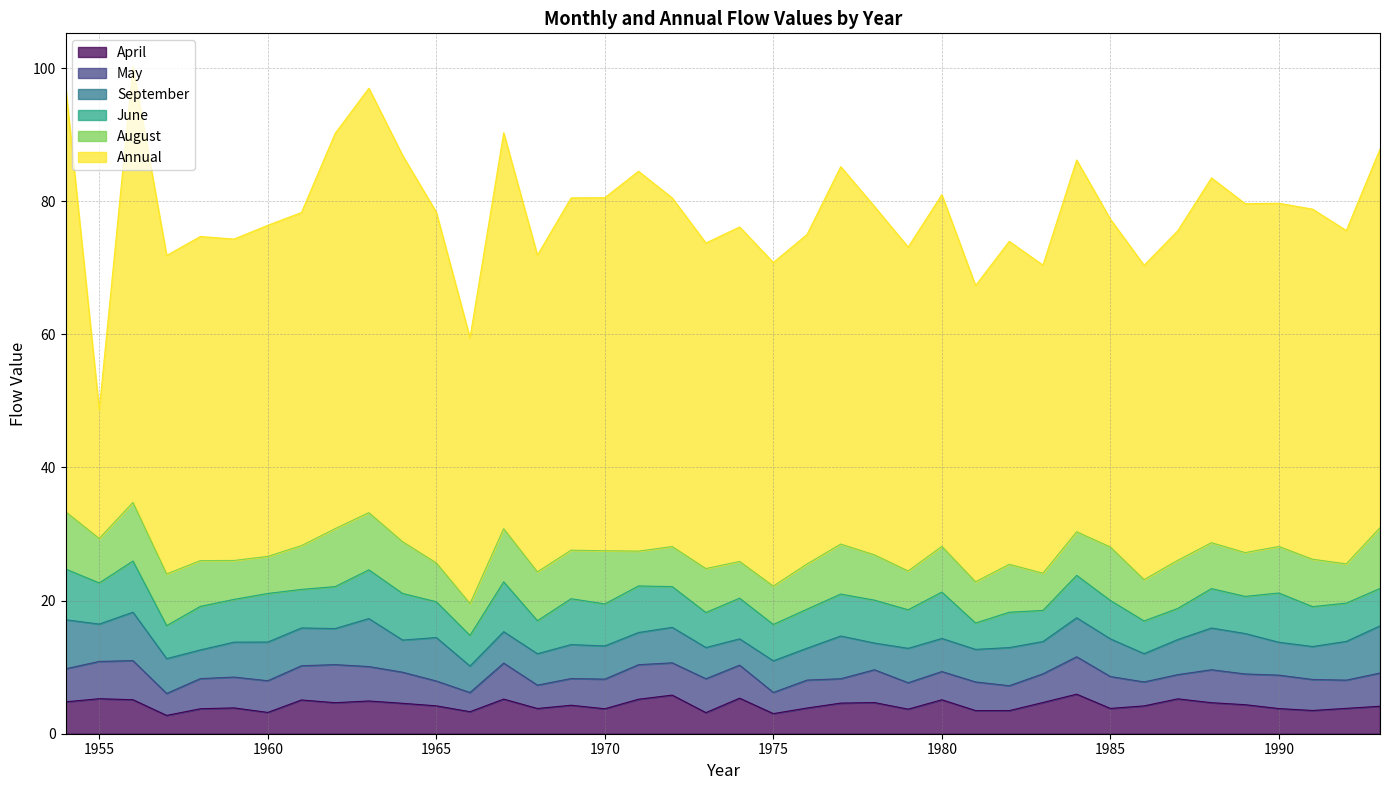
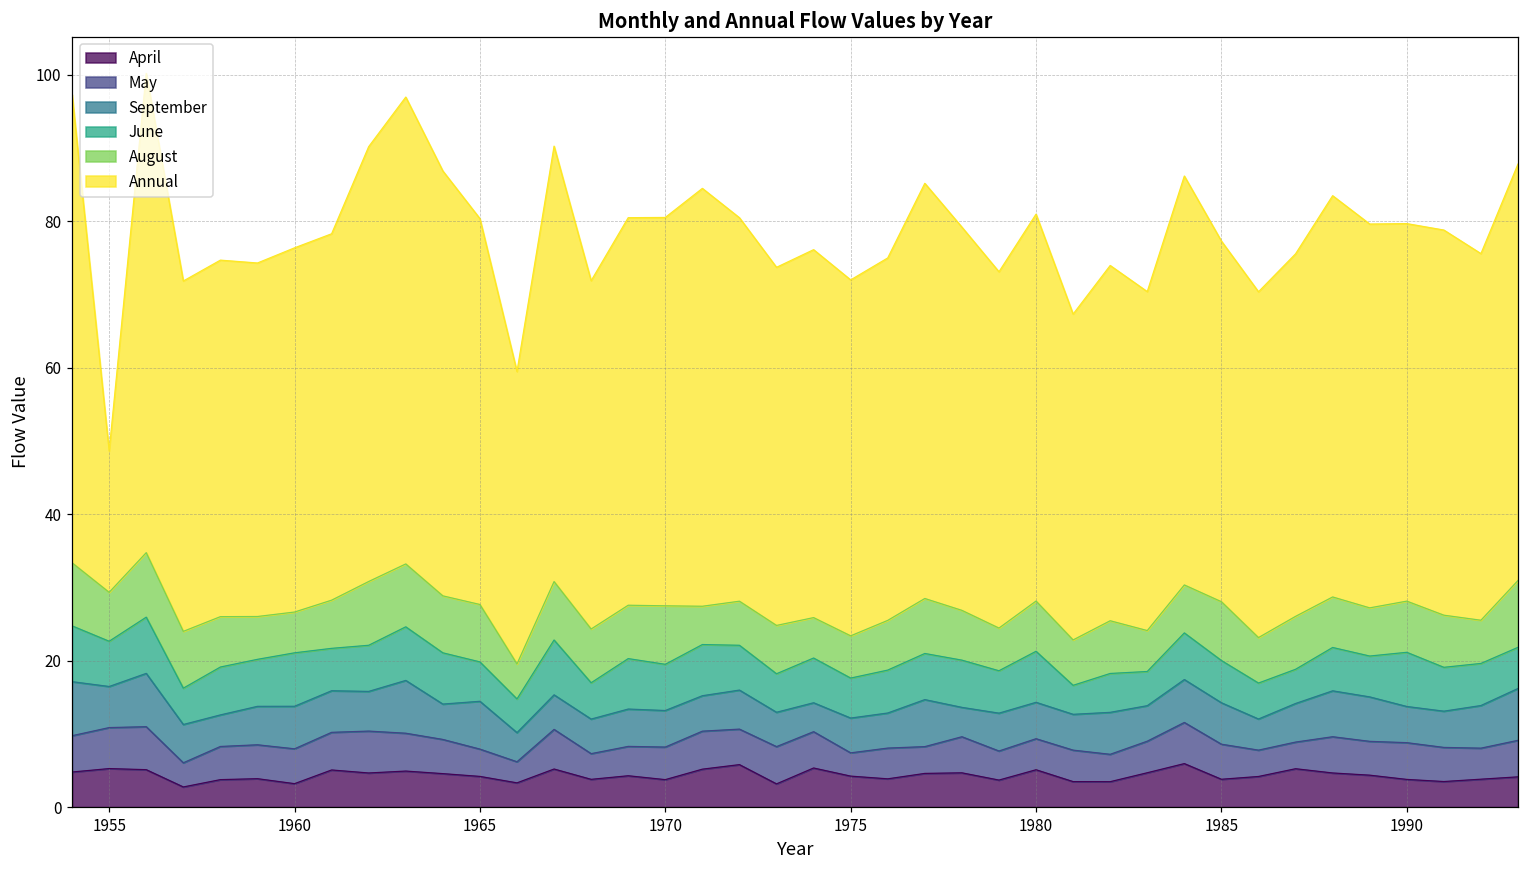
  {
    "April": {
      "1955": 5,
      "1960": 3,
      "1965": 4,
      "1970": 4,
-     "1975": 3,
+     "1975": 4,
      "1980": 5,
      "1985": 4,
      "1990": 4
    },
    "August": {
      "1955": 7,
      "1960": 6,
-     "1965": 6,
+     "1965": 8,
      "1970": 8,
      "1975": 6,
      "1980": 7,
      "1985": 8,
      "1990": 7
    },
    "Annual": {
      "1955": 19,
      "1960": 50,
      "1965": 53,
      "1970": 53,
      "1975": 49,
      "1980": 53,
      "1985": 49,
      "1990": 52
    }
  }
